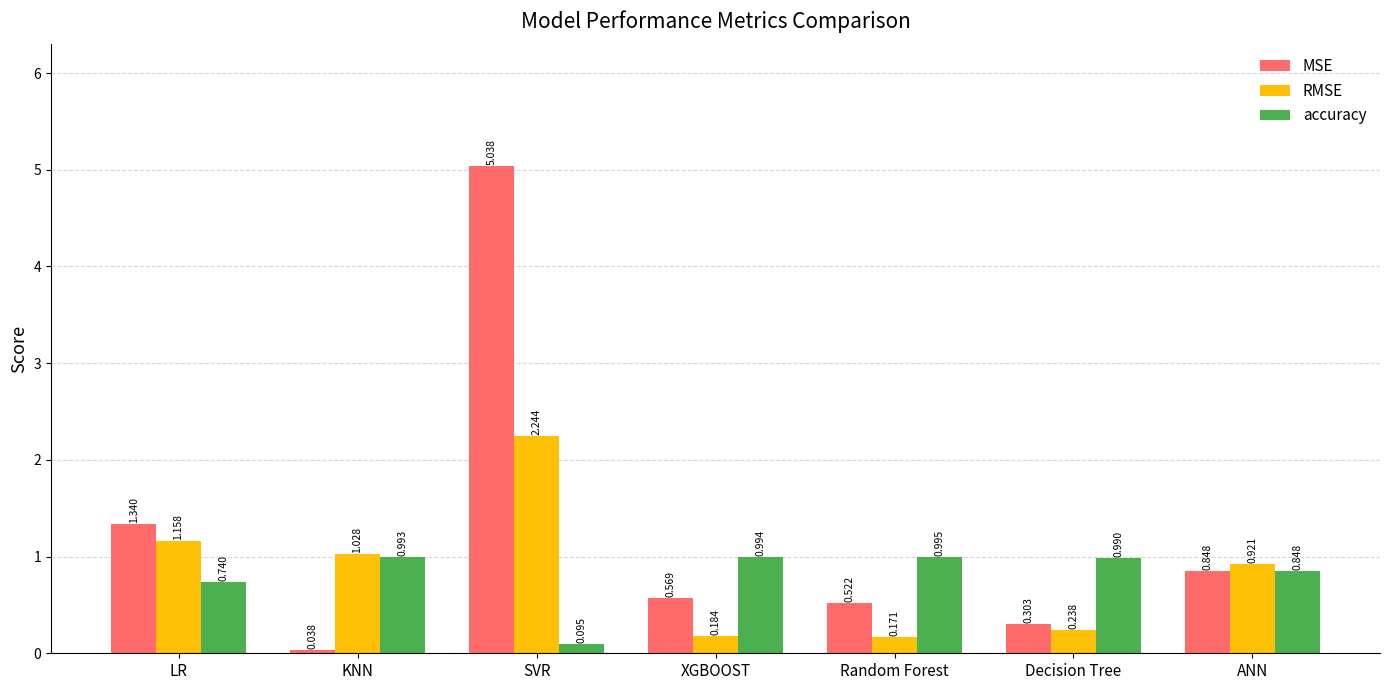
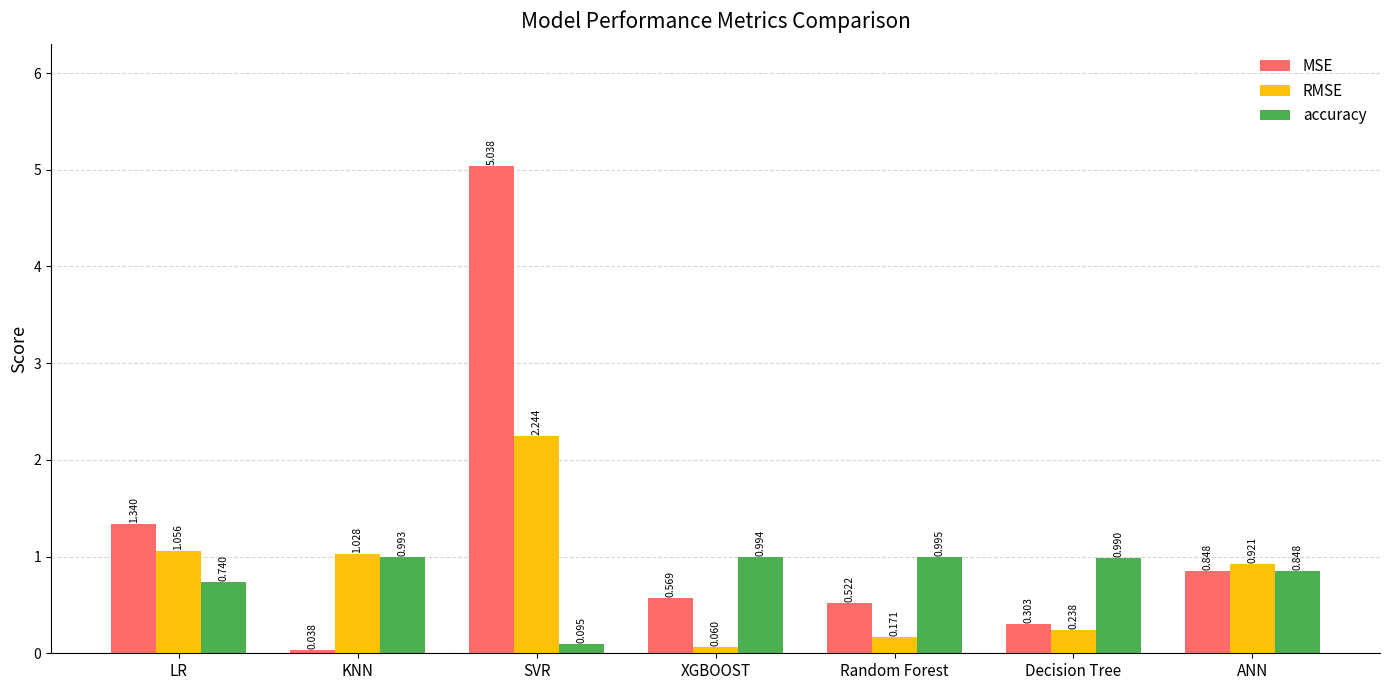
  {
    "MSE": {
      "LR": 1.340,
      "KNN": 0.038,
      "SVR": 5.038,
      "XGBOOST": 0.569,
      "Random Forest": 0.522,
      "Decision Tree": 0.303,
      "ANN": 0.848
    },
    "RMSE": {
-     "LR": 1.158,
+     "LR": 1.056,
      "KNN": 1.028,
      "SVR": 2.244,
-     "XGBOOST": 0.184,
+     "XGBOOST": 0.060,
      "Random Forest": 0.171,
      "Decision Tree": 0.238,
      "ANN": 0.921
    },
    "accuracy": {
      "LR": 0.740,
      "KNN": 0.993,
      "SVR": 0.095,
      "XGBOOST": 0.994,
      "Random Forest": 0.995,
      "Decision Tree": 0.990,
      "ANN": 0.848
    }
  }
